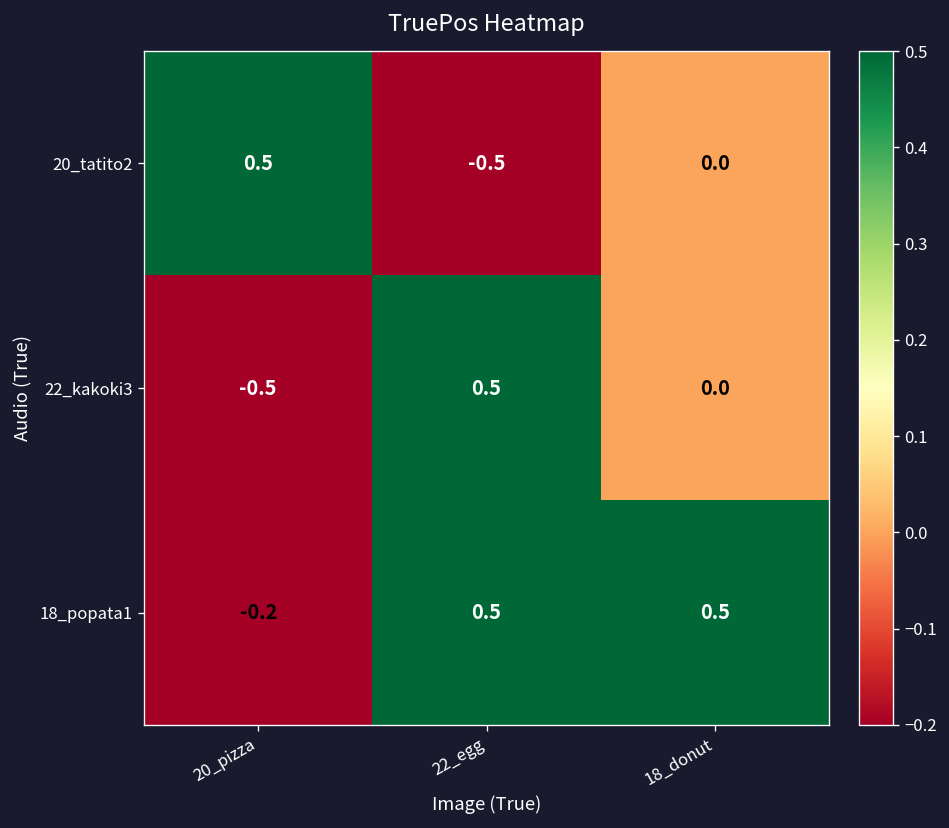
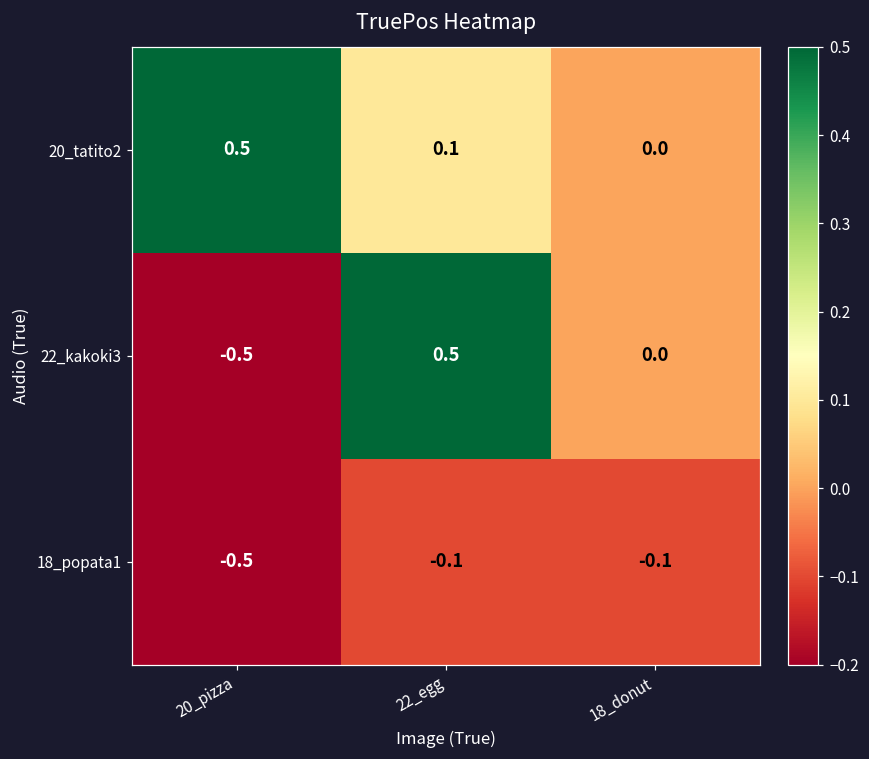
  {
    "20_tatito2": {
      "20_pizza": 0.5,
-     "22_egg": -0.5,
+     "22_egg": 0.1,
      "18_donut": 0.0
    },
    "22_kakoki3": {
      "20_pizza": -0.5,
      "22_egg": 0.5,
      "18_donut": 0.0
    },
    "18_popata1": {
-     "20_pizza": -0.2,
-     "22_egg": 0.5,
-     "18_donut": 0.5
+     "20_pizza": -0.5,
+     "22_egg": -0.1,
+     "18_donut": -0.1
    }
  }
